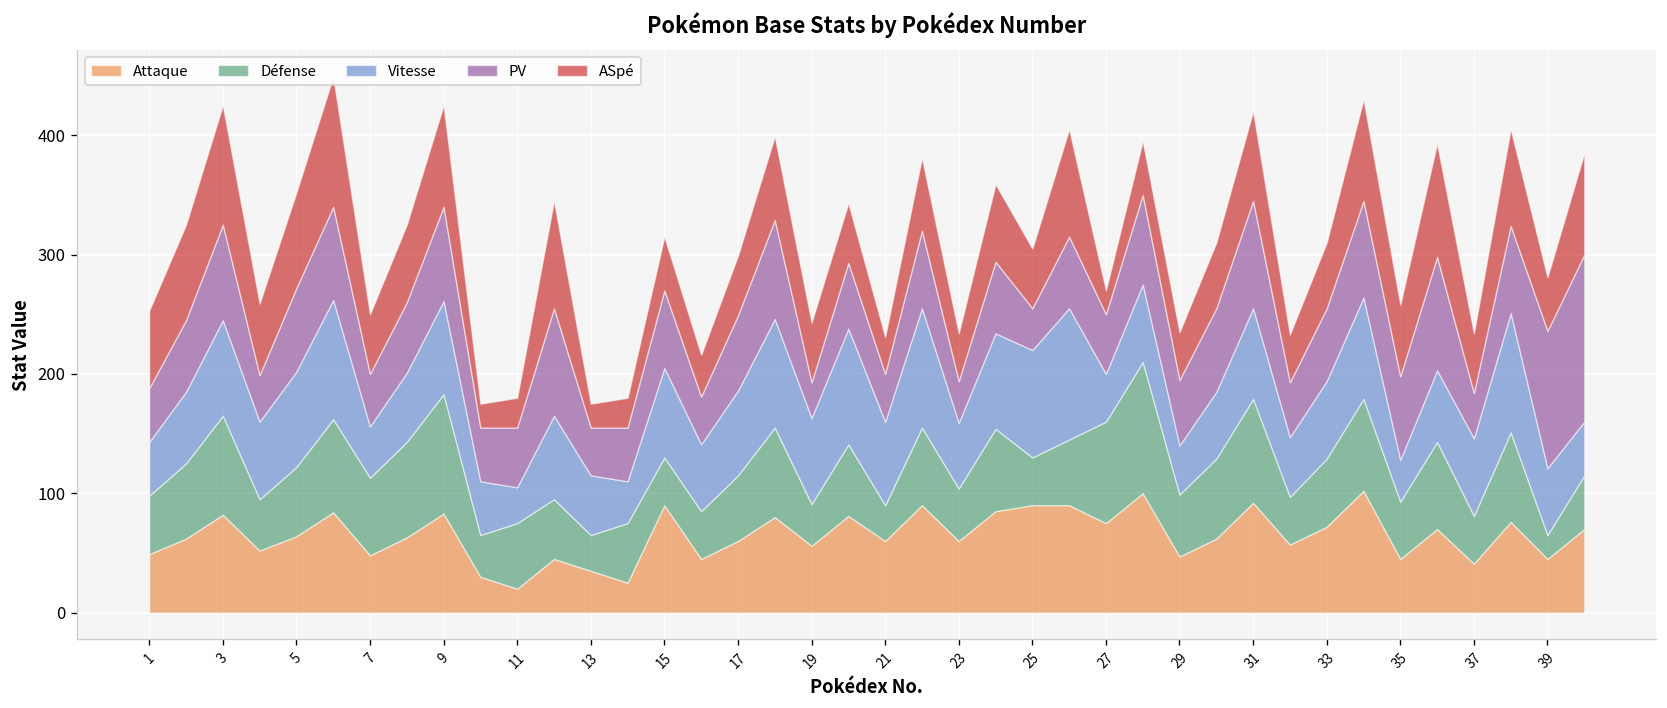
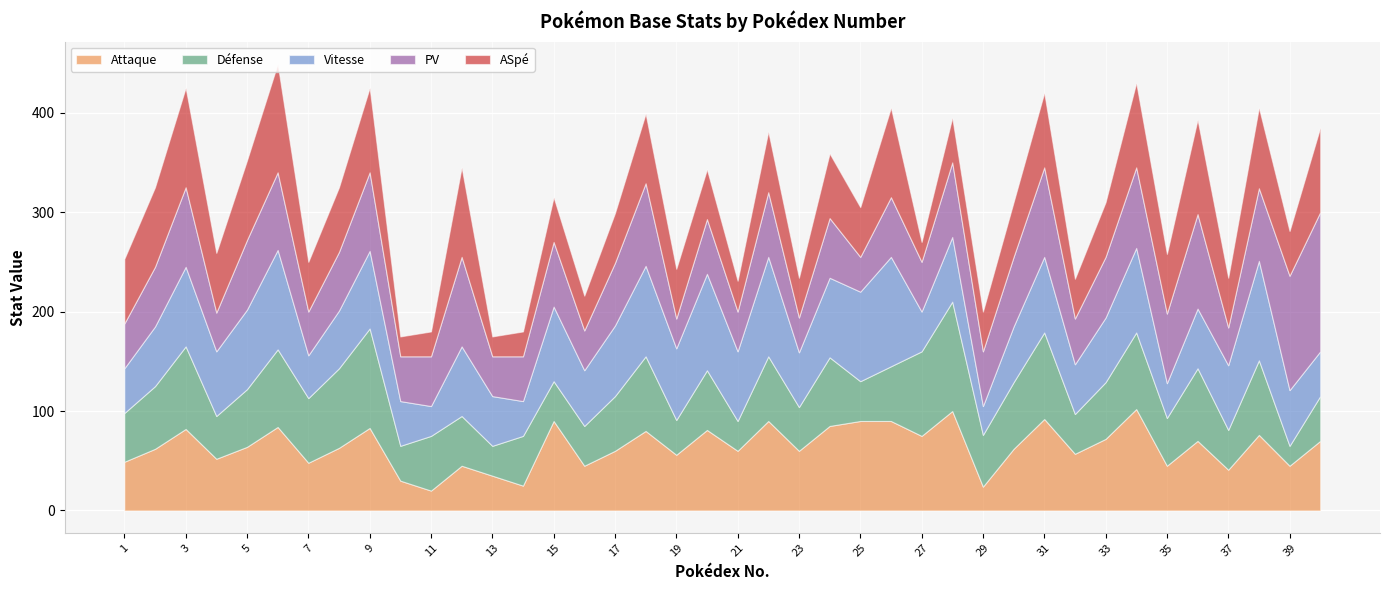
  {
    "Attaque": {
      "1": 50,
      "3": 80,
      "5": 60,
      "7": 50,
      "9": 80,
      "11": 20,
      "13": 40,
      "15": 90,
      "17": 60,
      "19": 60,
      "21": 60,
      "23": 60,
      "25": 90,
      "27": 80,
-     "29": 50,
+     "29": 20,
      "31": 90,
      "33": 70,
      "35": 50,
      "37": 40,
      "39": 50
    },
    "Défense": {
      "1": 50,
      "3": 80,
      "5": 60,
      "7": 70,
      "9": 100,
      "11": 60,
      "13": 30,
      "15": 40,
      "17": 60,
      "19": 40,
      "21": 30,
      "23": 40,
      "25": 40,
      "27": 90,
      "29": 50,
      "31": 90,
      "33": 60,
      "35": 50,
      "37": 40,
      "39": 20
    },
    "Vitesse": {
      "1": 50,
      "3": 80,
      "5": 80,
      "7": 40,
      "9": 80,
      "11": 30,
      "13": 50,
      "15": 80,
      "17": 70,
      "19": 70,
      "21": 70,
      "23": 60,
      "25": 90,
      "27": 40,
-     "29": 40,
+     "29": 30,
      "31": 80,
      "33": 70,
      "35": 40,
      "37": 70,
      "39": 60
    },
    "PV": {
      "1": 50,
      "3": 80,
      "5": 70,
      "7": 40,
      "9": 80,
      "11": 50,
      "13": 40,
      "15": 70,
      "17": 60,
      "19": 30,
      "21": 40,
      "23": 40,
      "25": 40,
      "27": 50,
      "29": 60,
      "31": 90,
      "33": 60,
      "35": 70,
      "37": 40,
      "39": 120
    },
    "ASpé": {
      "1": 70,
      "3": 100,
      "5": 80,
      "7": 50,
      "9": 90,
      "11": 30,
      "13": 20,
      "15": 50,
      "17": 50,
      "19": 50,
      "21": 30,
      "23": 40,
      "25": 50,
      "27": 20,
      "29": 40,
      "31": 80,
      "33": 60,
      "35": 60,
      "37": 50,
      "39": 50
    }
  }
